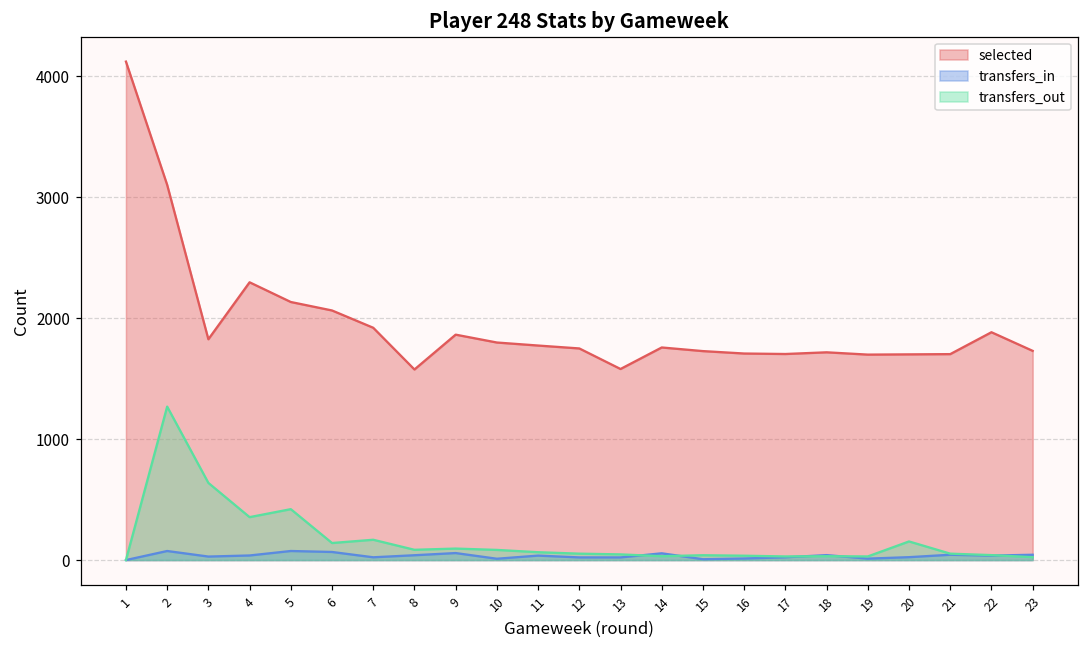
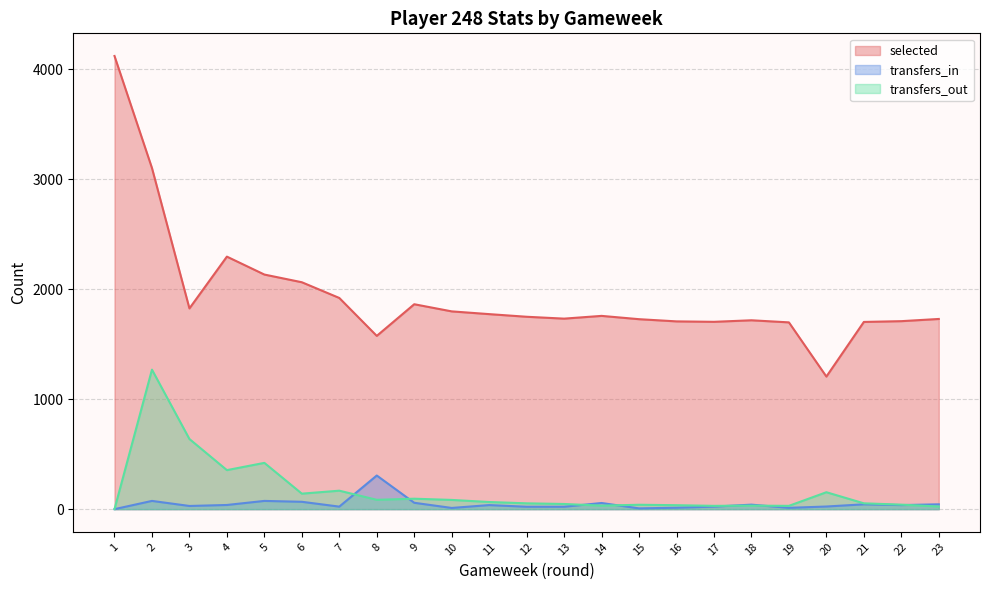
  {
    "selected": {
      "1": 4120,
      "2": 3100,
      "3": 1830,
      "4": 2300,
      "5": 2130,
      "6": 2060,
      "7": 1920,
      "8": 1580,
      "9": 1860,
      "10": 1800,
      "11": 1770,
      "12": 1750,
-     "13": 1580,
+     "13": 1730,
      "14": 1760,
      "15": 1730,
      "16": 1710,
      "17": 1700,
      "18": 1720,
      "19": 1700,
-     "20": 1700,
+     "20": 1210,
      "21": 1700,
-     "22": 1880,
+     "22": 1710,
      "23": 1730
    },
    "transfers_in": {
      "2": 80,
      "3": 30,
      "4": 40,
      "5": 80,
      "6": 70,
      "7": 20,
-     "8": 40,
+     "8": 310,
      "9": 60,
      "10": 10,
      "11": 40,
      "12": 20,
      "13": 20,
      "14": 60,
      "15": 10,
      "20": 20
    },
    "transfers_out": {
      "2": 1270,
      "3": 640,
      "4": 360,
      "5": 420,
      "6": 140,
      "7": 170,
      "8": 90,
      "9": 100,
      "10": 80,
      "11": 70,
      "12": 50,
      "13": 50,
      "14": 30,
      "15": 40,
      "20": 150
    }
  }
